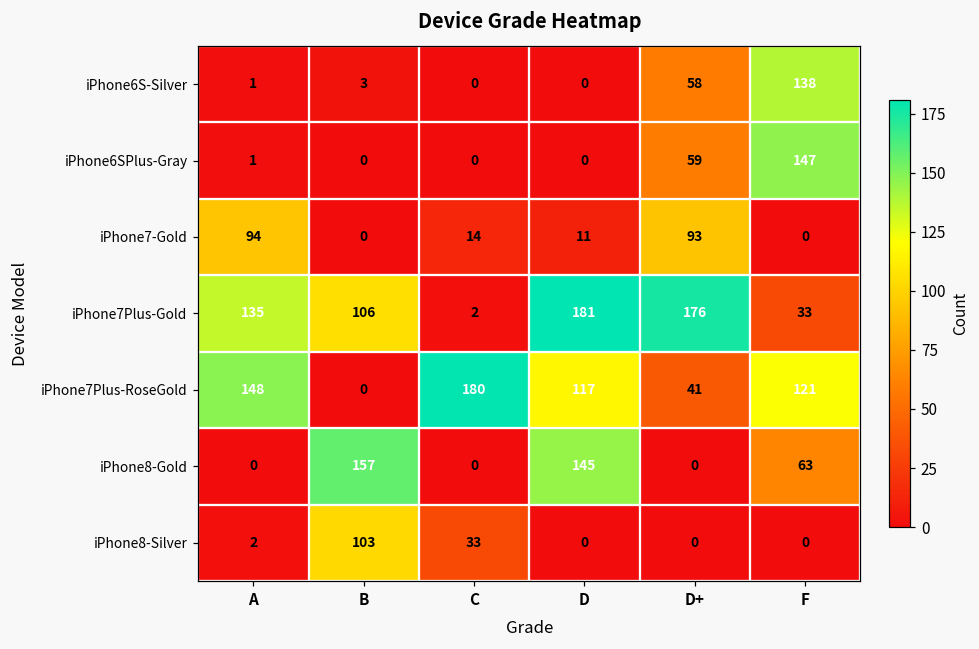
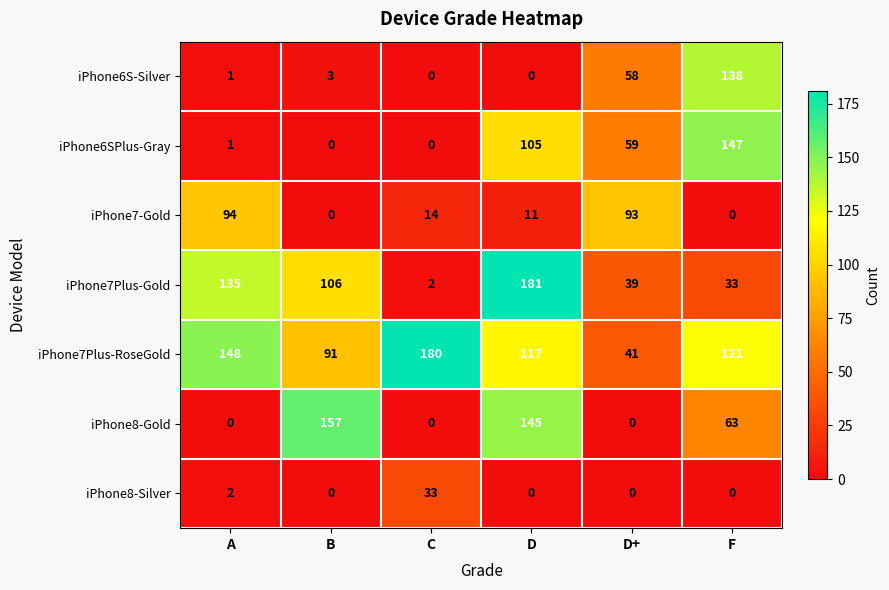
  {
    "iPhone6S-Silver": {
      "A": 1,
      "B": 3,
      "C": 0,
      "D": 0,
      "D+": 58,
      "F": 138
    },
    "iPhone6SPlus-Gray": {
      "A": 1,
      "B": 0,
      "C": 0,
-     "D": 0,
+     "D": 105,
      "D+": 59,
      "F": 147
    },
    "iPhone7-Gold": {
      "A": 94,
      "B": 0,
      "C": 14,
      "D": 11,
      "D+": 93,
      "F": 0
    },
    "iPhone7Plus-Gold": {
      "A": 135,
      "B": 106,
      "C": 2,
      "D": 181,
-     "D+": 176,
+     "D+": 39,
      "F": 33
    },
    "iPhone7Plus-RoseGold": {
      "A": 148,
-     "B": 0,
+     "B": 91,
      "C": 180,
      "D": 117,
      "D+": 41,
      "F": 121
    },
    "iPhone8-Gold": {
      "A": 0,
      "B": 157,
      "C": 0,
      "D": 145,
      "D+": 0,
      "F": 63
    },
    "iPhone8-Silver": {
      "A": 2,
-     "B": 103,
+     "B": 0,
      "C": 33,
      "D": 0,
      "D+": 0,
      "F": 0
    }
  }
